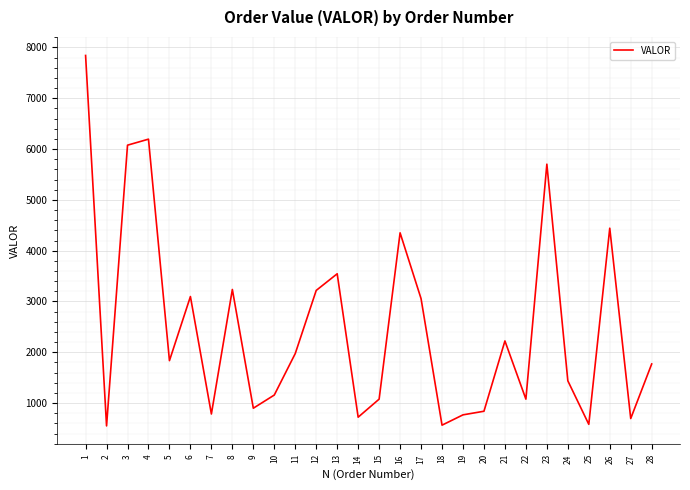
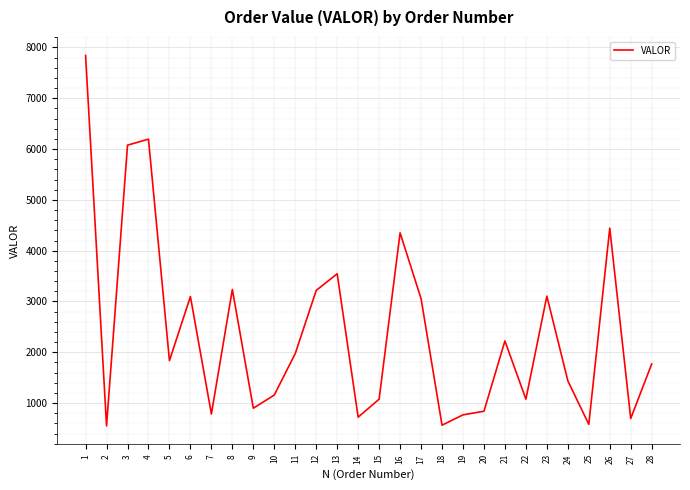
  {
    "1": 7800,
    "2": 600,
    "3": 6100,
    "4": 6200,
    "5": 1800,
    "6": 3100,
    "7": 800,
    "8": 3200,
    "9": 900,
    "10": 1200,
    "11": 2000,
    "12": 3200,
    "13": 3500,
    "14": 700,
    "15": 1100,
    "16": 4400,
    "17": 3100,
    "18": 600,
    "19": 800,
    "20": 800,
    "21": 2200,
    "22": 1100,
-   "23": 5700,
+   "23": 3100,
    "24": 1400,
    "25": 600,
    "26": 4400,
    "27": 700,
    "28": 1800
  }
